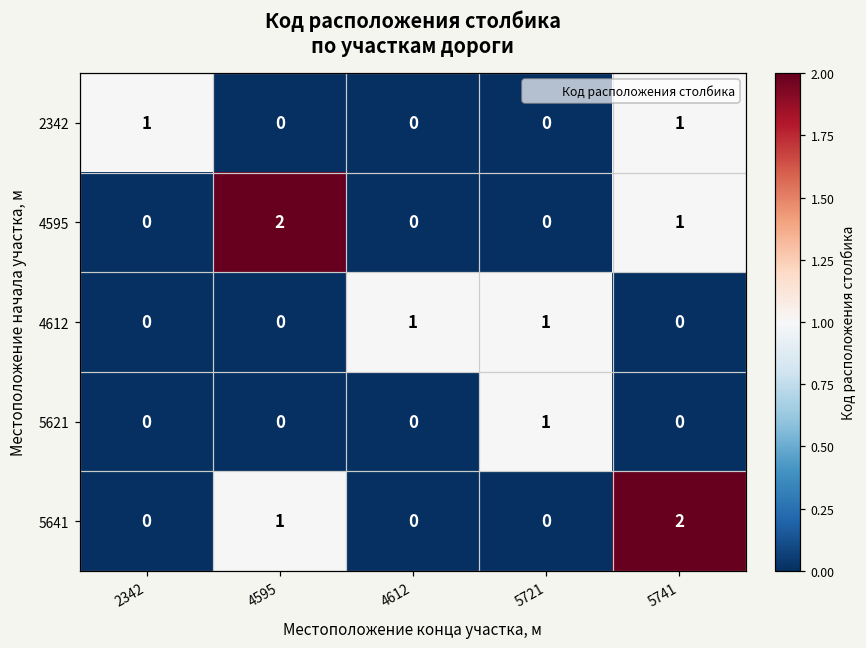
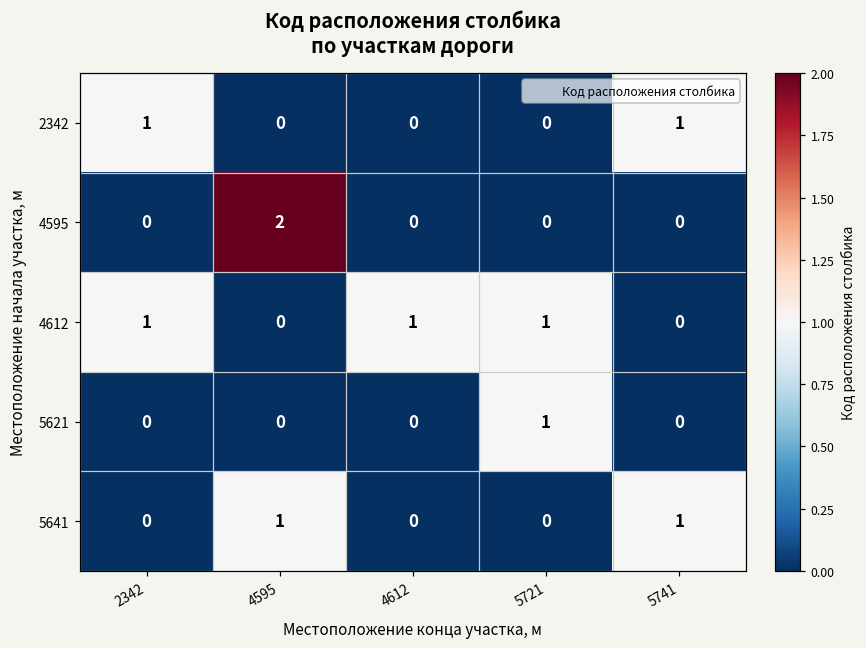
  {
    "2342": {
      "2342": 1,
      "4595": 0,
      "4612": 0,
      "5721": 0,
      "5741": 1
    },
    "4595": {
      "2342": 0,
      "4595": 2,
      "4612": 0,
      "5721": 0,
-     "5741": 1
+     "5741": 0
    },
    "4612": {
-     "2342": 0,
+     "2342": 1,
      "4595": 0,
      "4612": 1,
      "5721": 1,
      "5741": 0
    },
    "5621": {
      "2342": 0,
      "4595": 0,
      "4612": 0,
      "5721": 1,
      "5741": 0
    },
    "5641": {
      "2342": 0,
      "4595": 1,
      "4612": 0,
      "5721": 0,
-     "5741": 2
+     "5741": 1
    }
  }
